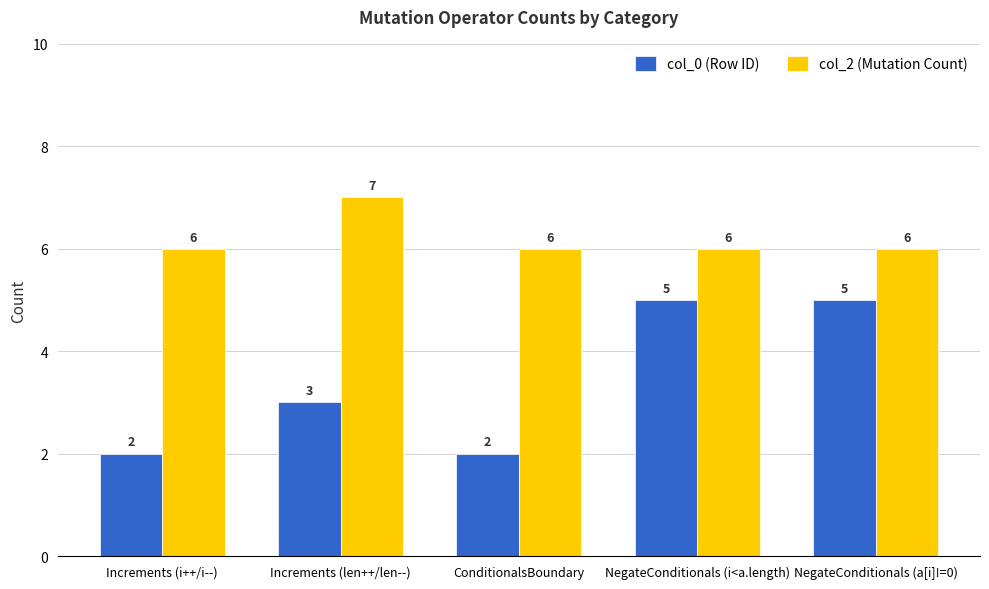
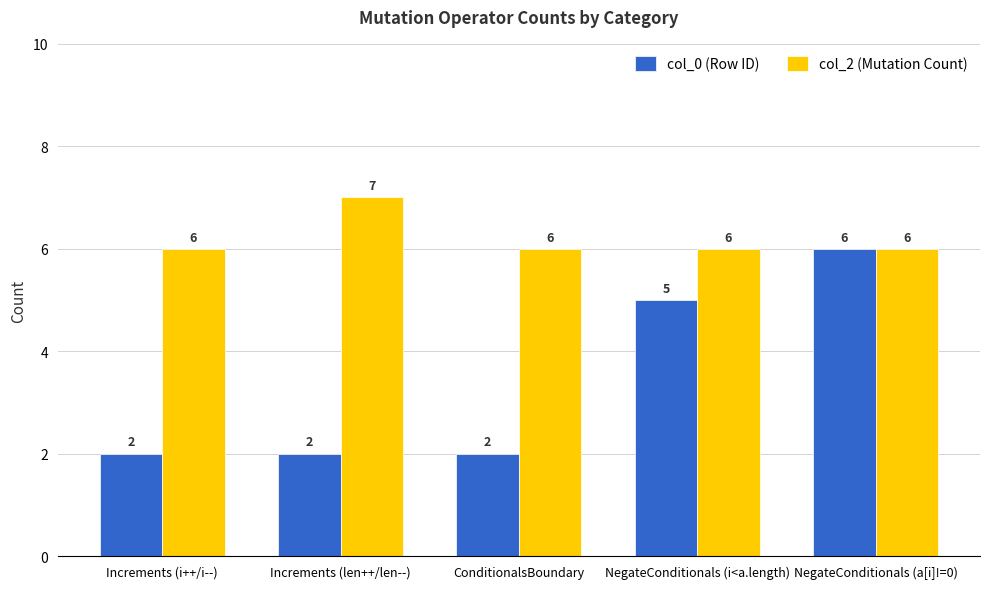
  {
    "col_0 (Row ID)": {
      "Increments (i++/i--)": 2,
-     "Increments (len++/len--)": 3,
+     "Increments (len++/len--)": 2,
      "ConditionalsBoundary": 2,
      "NegateConditionals (i<a.length)": 5,
-     "NegateConditionals (a[i]!=0)": 5
+     "NegateConditionals (a[i]!=0)": 6
    },
    "col_2 (Mutation Count)": {
      "Increments (i++/i--)": 6,
      "Increments (len++/len--)": 7,
      "ConditionalsBoundary": 6,
      "NegateConditionals (i<a.length)": 6,
      "NegateConditionals (a[i]!=0)": 6
    }
  }
